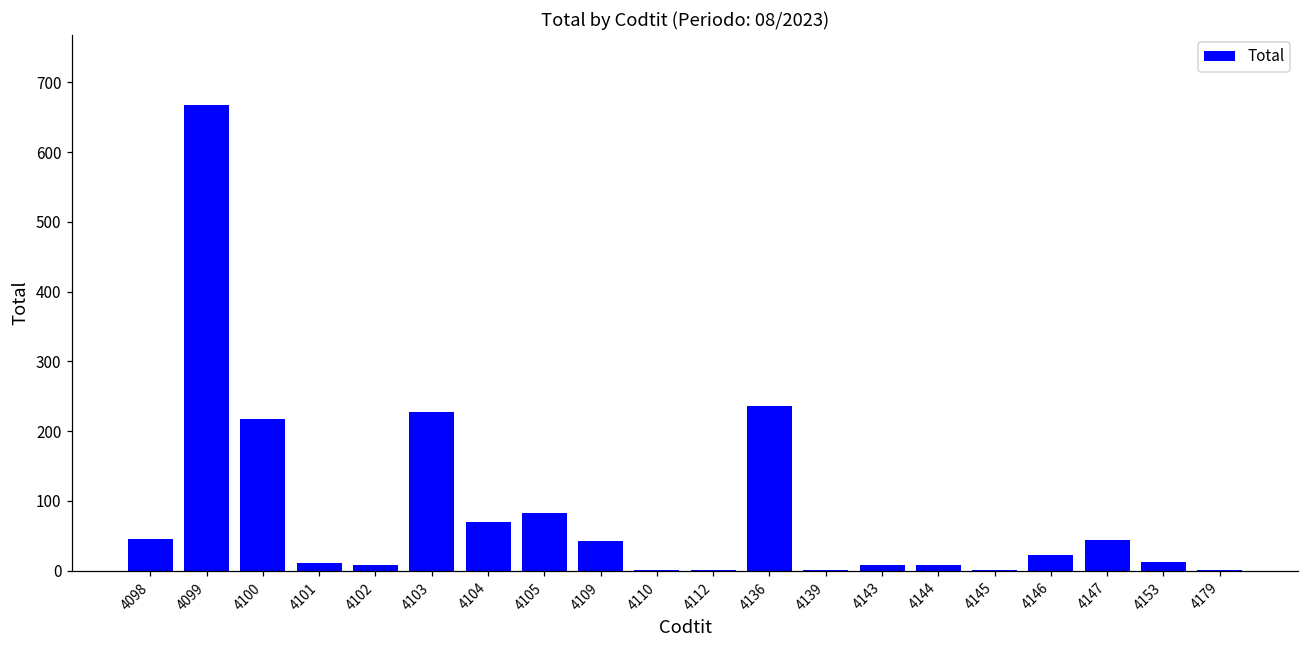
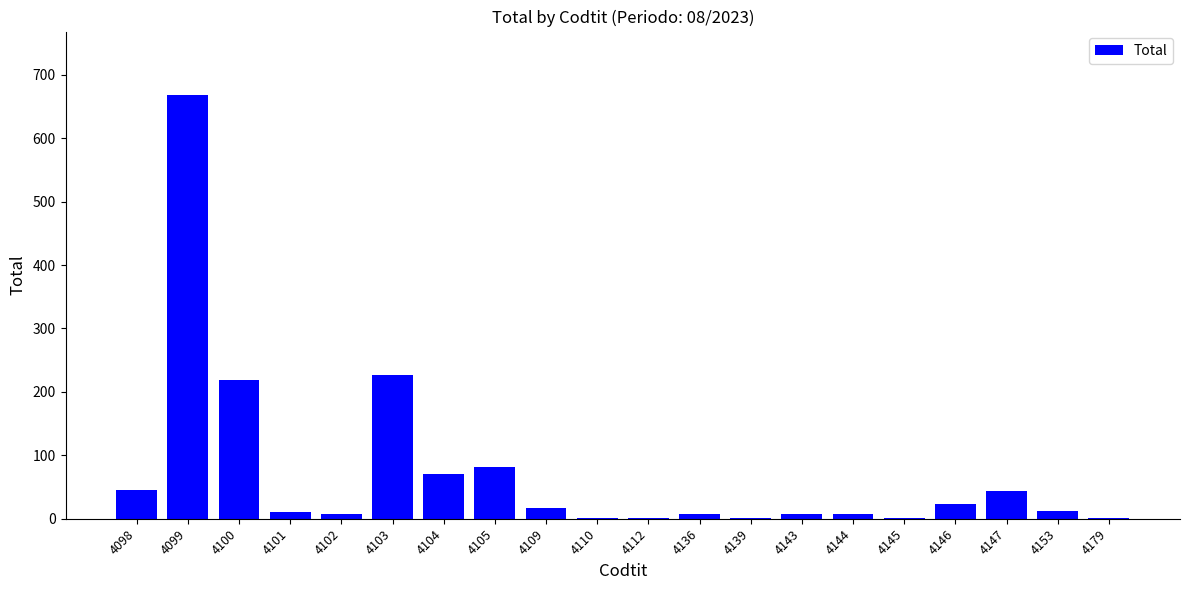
  {
    "4098": 50,
    "4099": 670,
    "4100": 220,
    "4101": 10,
    "4102": 10,
    "4103": 230,
    "4104": 70,
    "4105": 80,
-   "4109": 40,
-   "4136": 240,
+   "4109": 20,
+   "4136": 10,
    "4143": 10,
    "4144": 10,
    "4146": 20,
    "4147": 40,
    "4153": 10
  }
